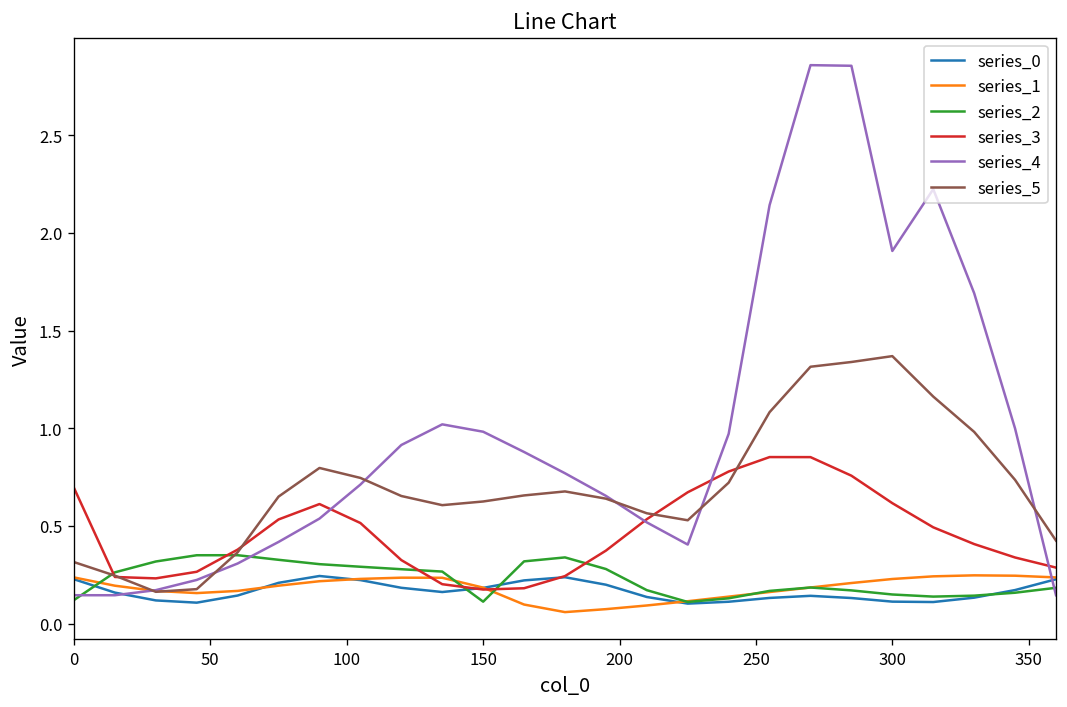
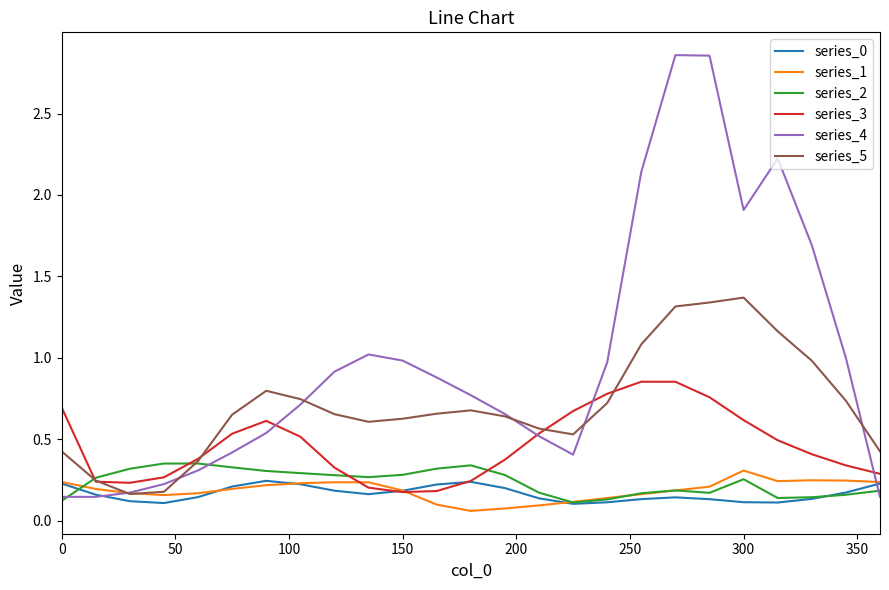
  {
    "series_0": {
      "300": 0.11
    },
    "series_1": {
-     "300": 0.23
+     "300": 0.31
    },
    "series_2": {
      "0": 0.12,
-     "150": 0.11,
-     "300": 0.15
+     "150": 0.28,
+     "300": 0.25
    },
    "series_3": {
      "0": 0.69,
      "300": 0.62
    },
    "series_4": {
      "0": 0.15,
      "150": 0.98,
      "300": 1.91
    },
    "series_5": {
-     "0": 0.32,
+     "0": 0.43,
      "150": 0.63,
      "300": 1.37
    }
  }
